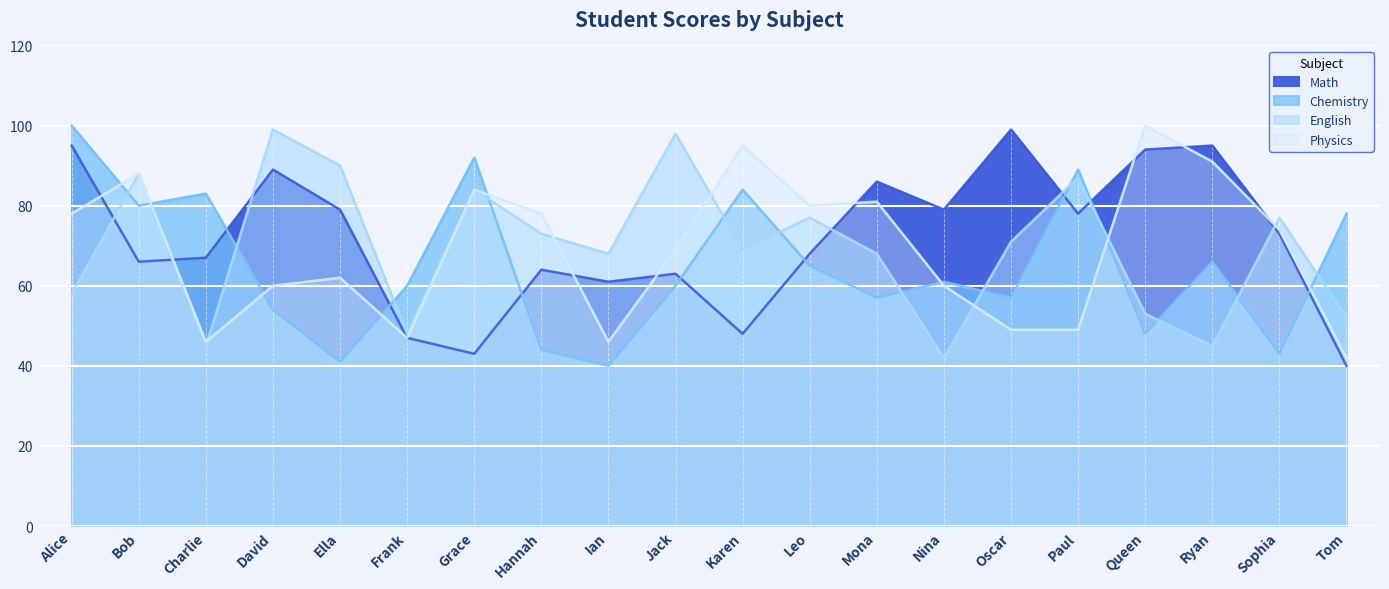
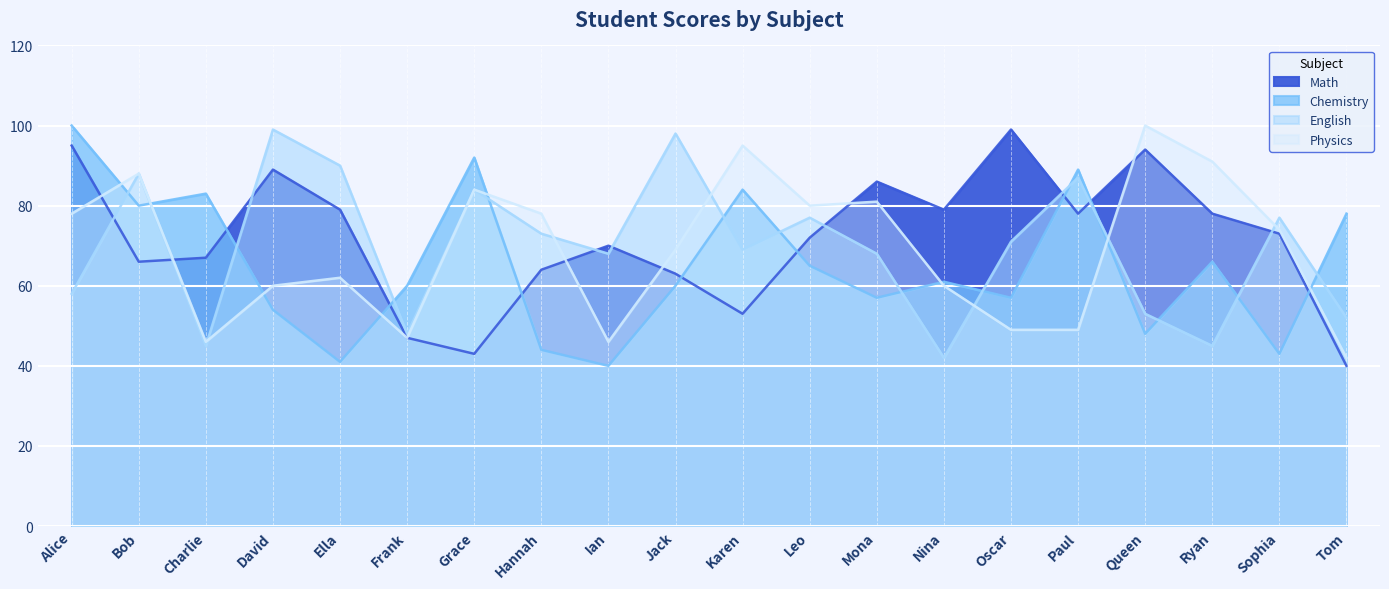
  {
    "Math": {
      "Alice": 95,
      "Bob": 66,
      "Charlie": 67,
      "David": 89,
      "Ella": 79,
      "Grace": 43,
      "Hannah": 64,
-     "Ian": 61,
+     "Ian": 70,
      "Jack": 63,
-     "Karen": 48,
-     "Leo": 68,
+     "Karen": 53,
+     "Leo": 72,
      "Mona": 86,
      "Nina": 79,
      "Oscar": 99,
      "Paul": 78,
      "Queen": 94,
-     "Ryan": 95,
+     "Ryan": 78,
      "Sophia": 73,
      "Tom": 40
    }
  }
